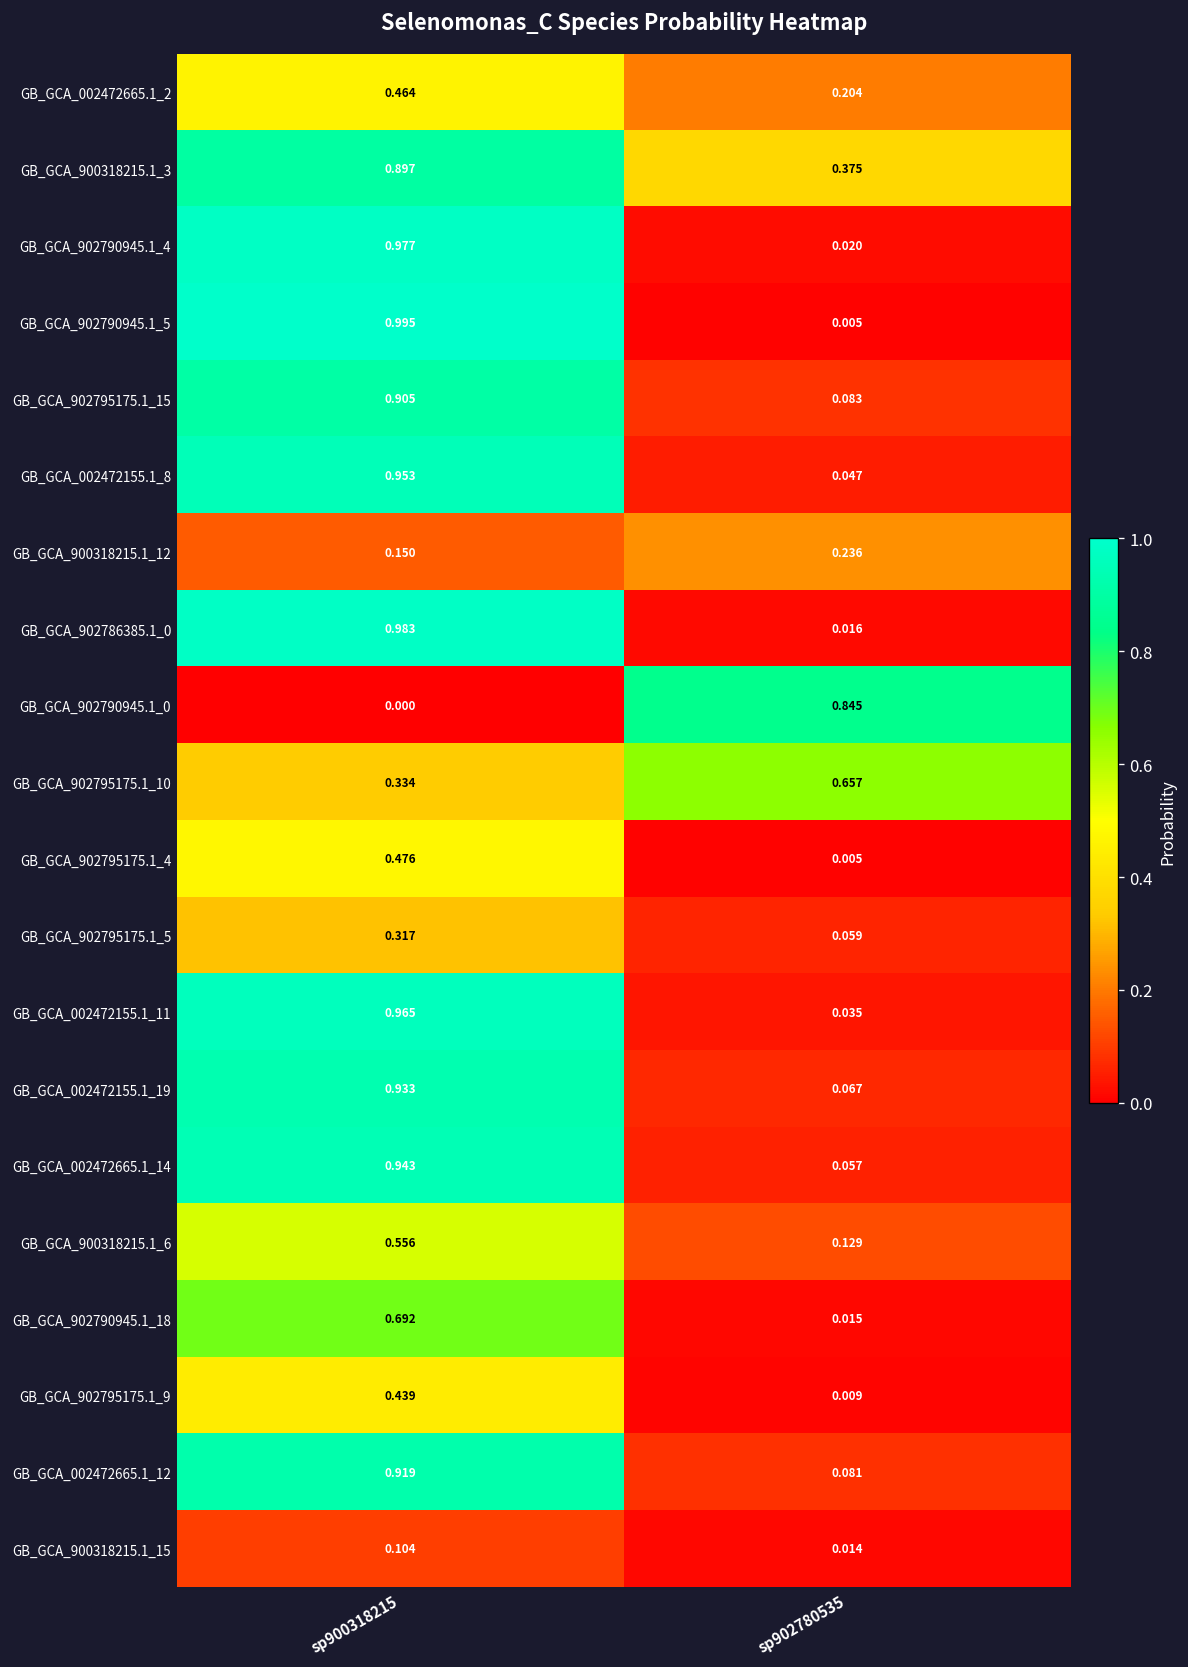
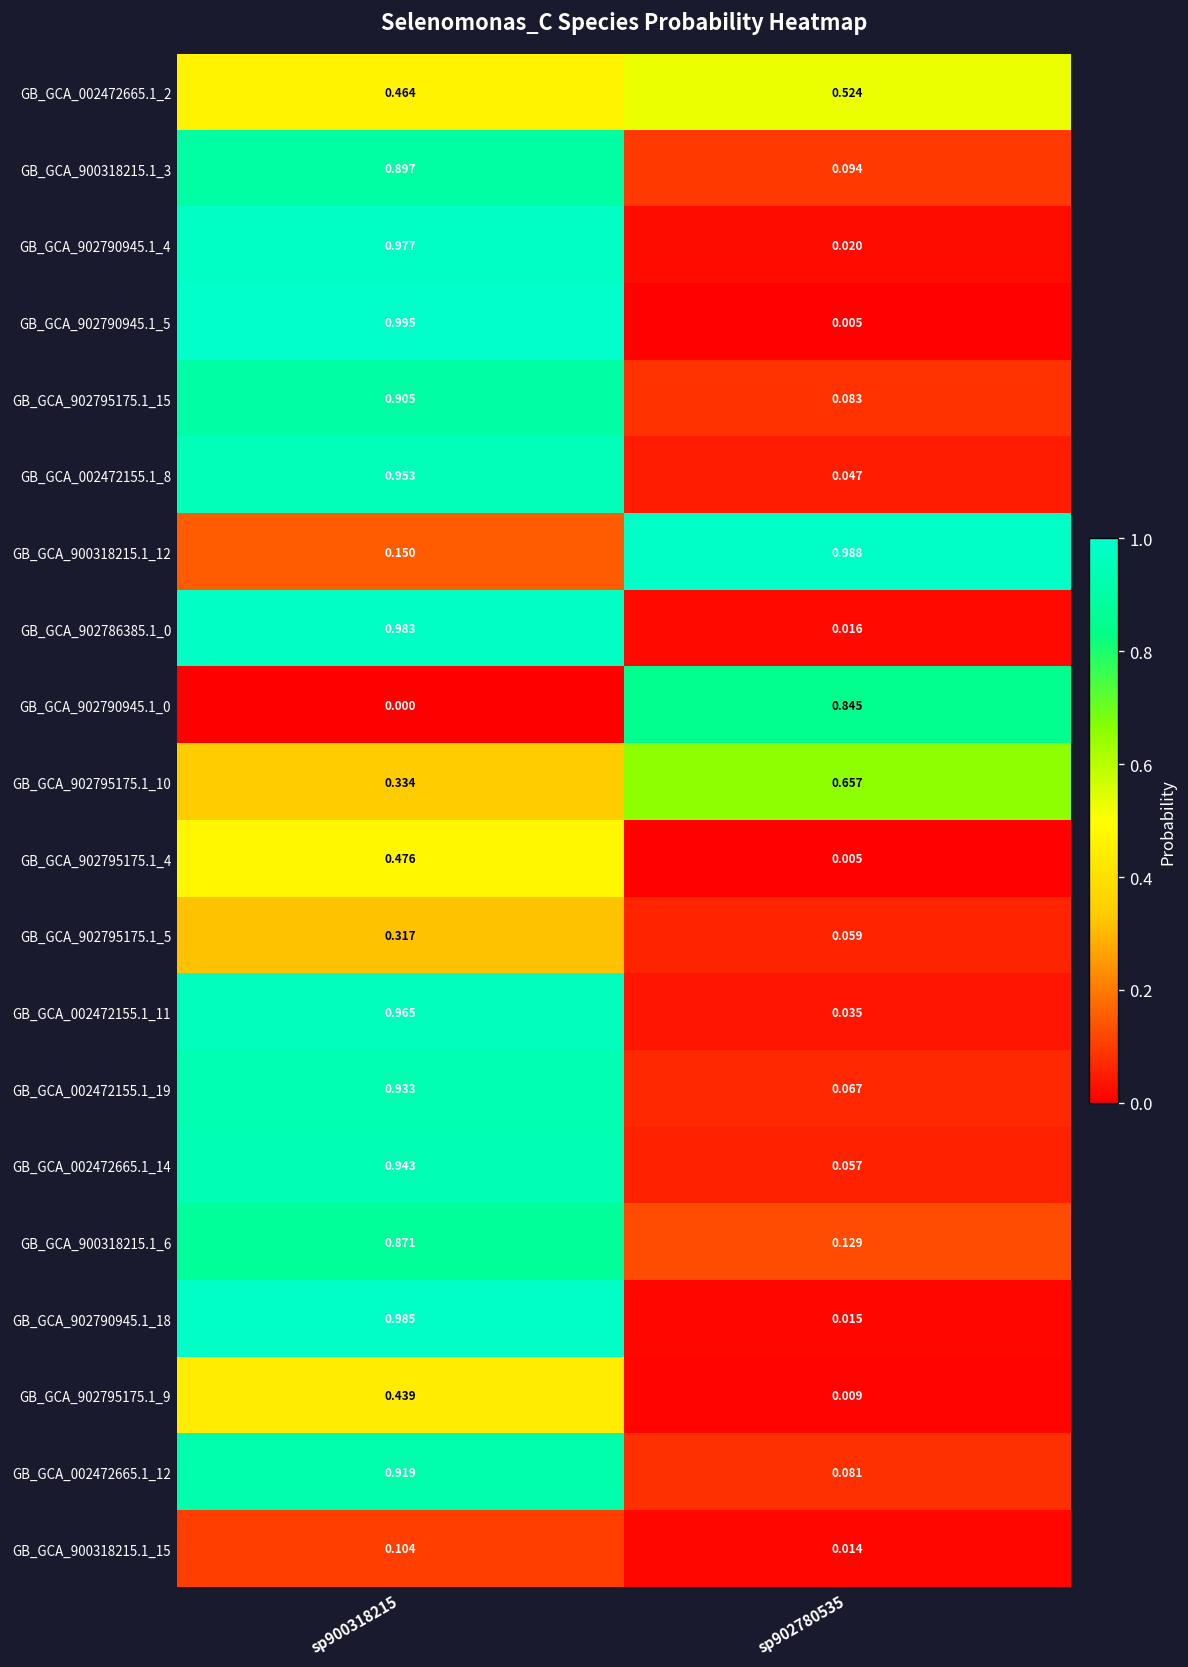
  {
    "GB_GCA_002472665.1_2": {
      "sp900318215": 0.464,
-     "sp902780535": 0.204
+     "sp902780535": 0.524
    },
    "GB_GCA_900318215.1_3": {
      "sp900318215": 0.897,
-     "sp902780535": 0.375
+     "sp902780535": 0.094
    },
    "GB_GCA_902790945.1_4": {
      "sp900318215": 0.977,
      "sp902780535": 0.020
    },
    "GB_GCA_902790945.1_5": {
      "sp900318215": 0.995,
      "sp902780535": 0.005
    },
    "GB_GCA_902795175.1_15": {
      "sp900318215": 0.905,
      "sp902780535": 0.083
    },
    "GB_GCA_002472155.1_8": {
      "sp900318215": 0.953,
      "sp902780535": 0.047
    },
    "GB_GCA_900318215.1_12": {
      "sp900318215": 0.150,
-     "sp902780535": 0.236
+     "sp902780535": 0.988
    },
    "GB_GCA_902786385.1_0": {
      "sp900318215": 0.983,
      "sp902780535": 0.016
    },
    "GB_GCA_902790945.1_0": {
      "sp900318215": 0.000,
      "sp902780535": 0.845
    },
    "GB_GCA_902795175.1_10": {
      "sp900318215": 0.334,
      "sp902780535": 0.657
    },
    "GB_GCA_902795175.1_4": {
      "sp900318215": 0.476,
      "sp902780535": 0.005
    },
    "GB_GCA_902795175.1_5": {
      "sp900318215": 0.317,
      "sp902780535": 0.059
    },
    "GB_GCA_002472155.1_11": {
      "sp900318215": 0.965,
      "sp902780535": 0.035
    },
    "GB_GCA_002472155.1_19": {
      "sp900318215": 0.933,
      "sp902780535": 0.067
    },
    "GB_GCA_002472665.1_14": {
      "sp900318215": 0.943,
      "sp902780535": 0.057
    },
    "GB_GCA_900318215.1_6": {
-     "sp900318215": 0.556,
+     "sp900318215": 0.871,
      "sp902780535": 0.129
    },
    "GB_GCA_902790945.1_18": {
-     "sp900318215": 0.692,
+     "sp900318215": 0.985,
      "sp902780535": 0.015
    },
    "GB_GCA_902795175.1_9": {
      "sp900318215": 0.439,
      "sp902780535": 0.009
    },
    "GB_GCA_002472665.1_12": {
      "sp900318215": 0.919,
      "sp902780535": 0.081
    },
    "GB_GCA_900318215.1_15": {
      "sp900318215": 0.104,
      "sp902780535": 0.014
    }
  }
